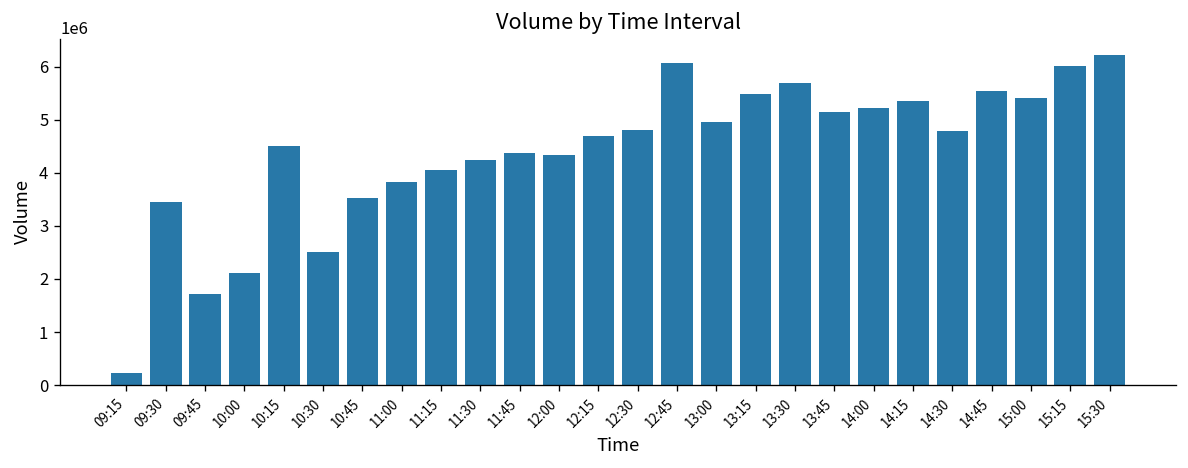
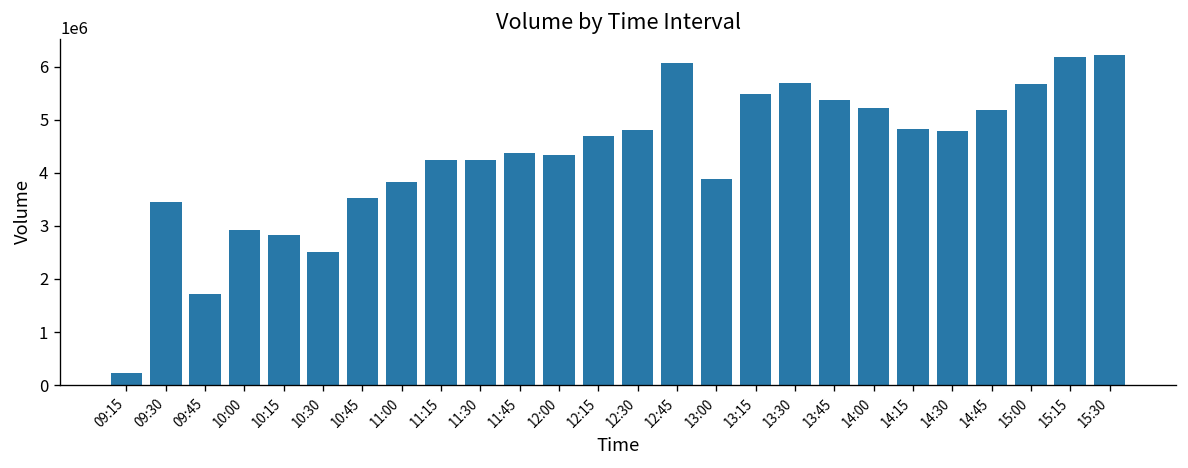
  {
    "09:15": 200000,
    "09:30": 3400000,
    "09:45": 1700000,
-   "10:00": 2100000,
-   "10:15": 4500000,
+   "10:00": 2900000,
+   "10:15": 2800000,
    "10:30": 2500000,
    "10:45": 3500000,
    "11:00": 3800000,
-   "11:15": 4100000,
+   "11:15": 4200000,
    "11:30": 4200000,
    "11:45": 4400000,
    "12:00": 4300000,
    "12:15": 4700000,
    "12:30": 4800000,
    "12:45": 6100000,
-   "13:00": 4900000,
+   "13:00": 3900000,
    "13:15": 5500000,
    "13:30": 5700000,
-   "13:45": 5100000,
+   "13:45": 5400000,
    "14:00": 5200000,
-   "14:15": 5300000,
+   "14:15": 4800000,
    "14:30": 4800000,
-   "14:45": 5500000,
-   "15:00": 5400000,
-   "15:15": 6000000,
+   "14:45": 5200000,
+   "15:00": 5700000,
+   "15:15": 6200000,
    "15:30": 6200000
  }
